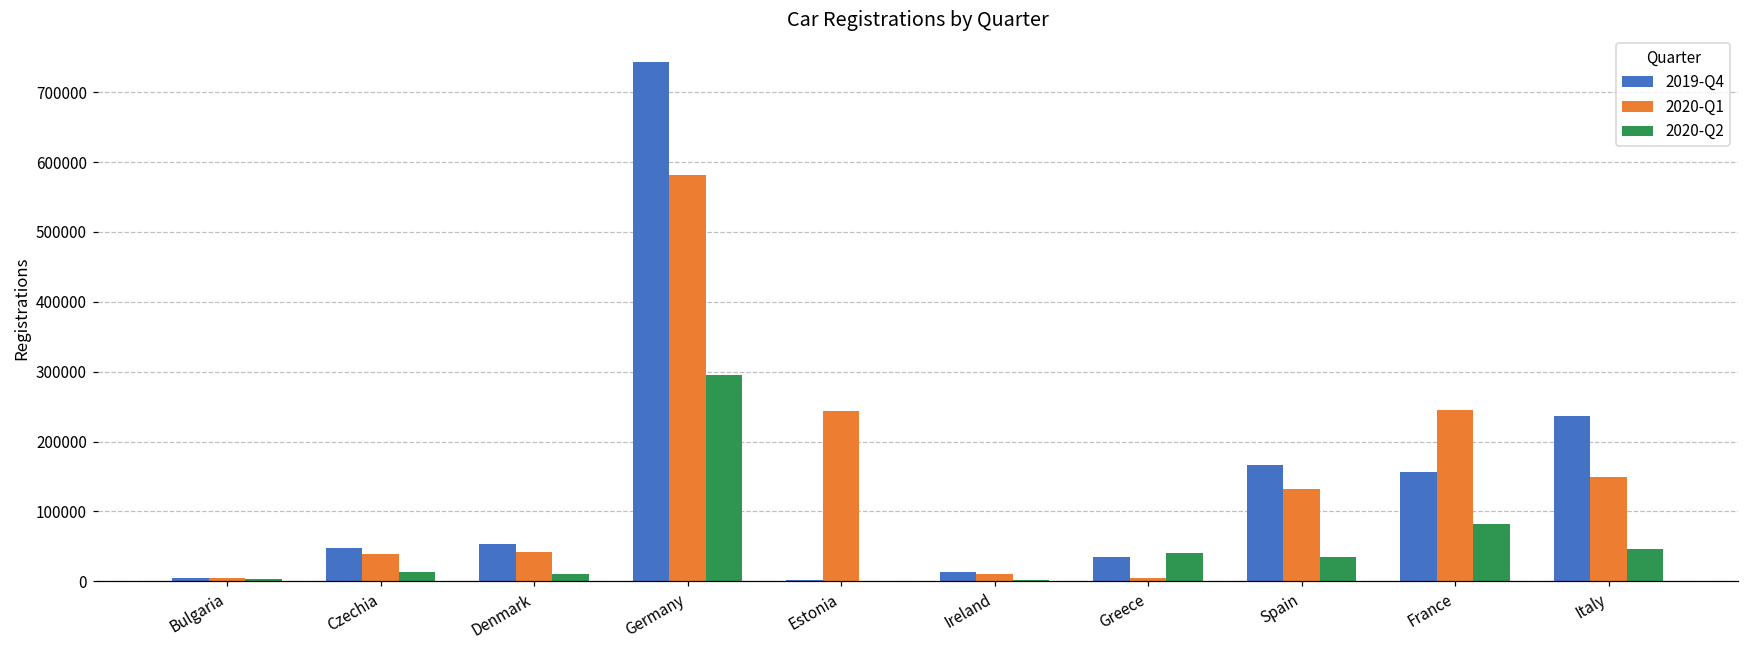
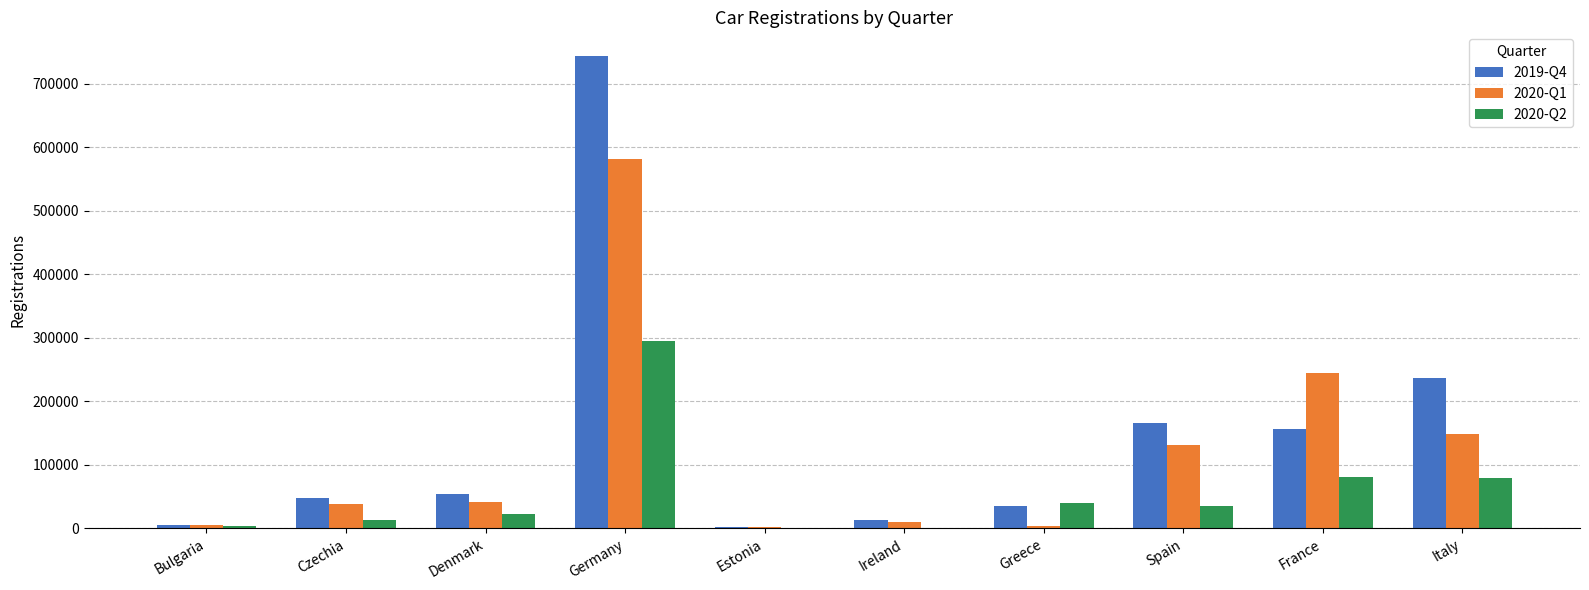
  {
    "2019-Q4": {
      "Bulgaria": 10000,
      "Czechia": 50000,
      "Denmark": 50000,
      "Germany": 740000,
      "Ireland": 10000,
      "Greece": 40000,
      "Spain": 170000,
      "France": 160000,
      "Italy": 240000
    },
    "2020-Q1": {
      "Bulgaria": 0,
      "Czechia": 40000,
      "Denmark": 40000,
      "Germany": 580000,
-     "Estonia": 240000,
+     "Estonia": 0,
      "Ireland": 10000,
      "Greece": 0,
      "Spain": 130000,
      "France": 240000,
      "Italy": 150000
    },
    "2020-Q2": {
      "Czechia": 10000,
-     "Denmark": 10000,
+     "Denmark": 20000,
      "Germany": 300000,
      "Greece": 40000,
      "Spain": 40000,
      "France": 80000,
-     "Italy": 50000
+     "Italy": 80000
    }
  }
